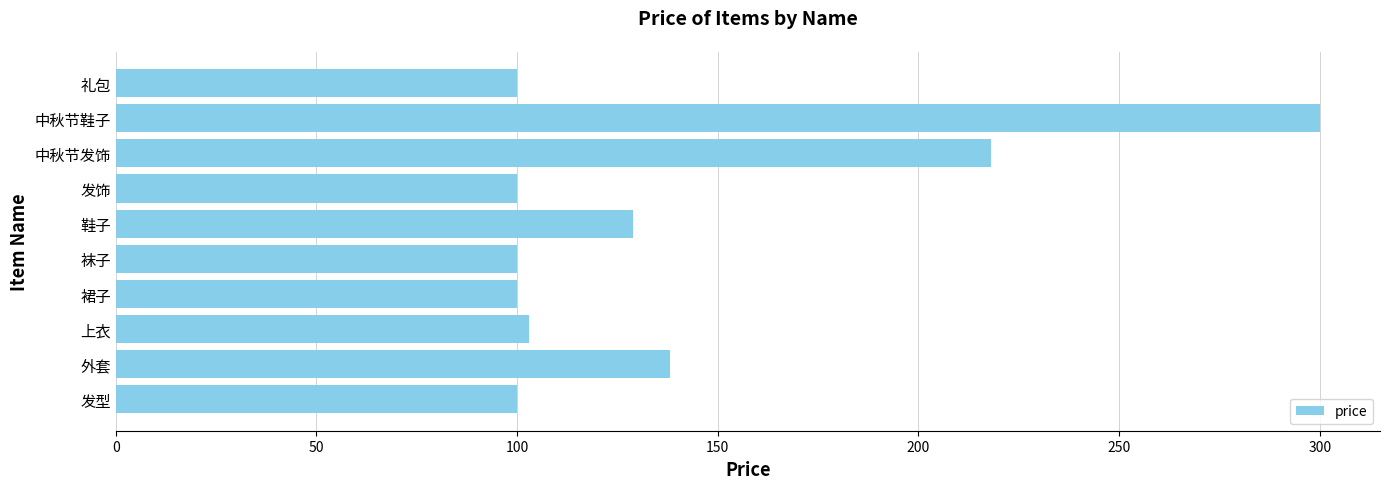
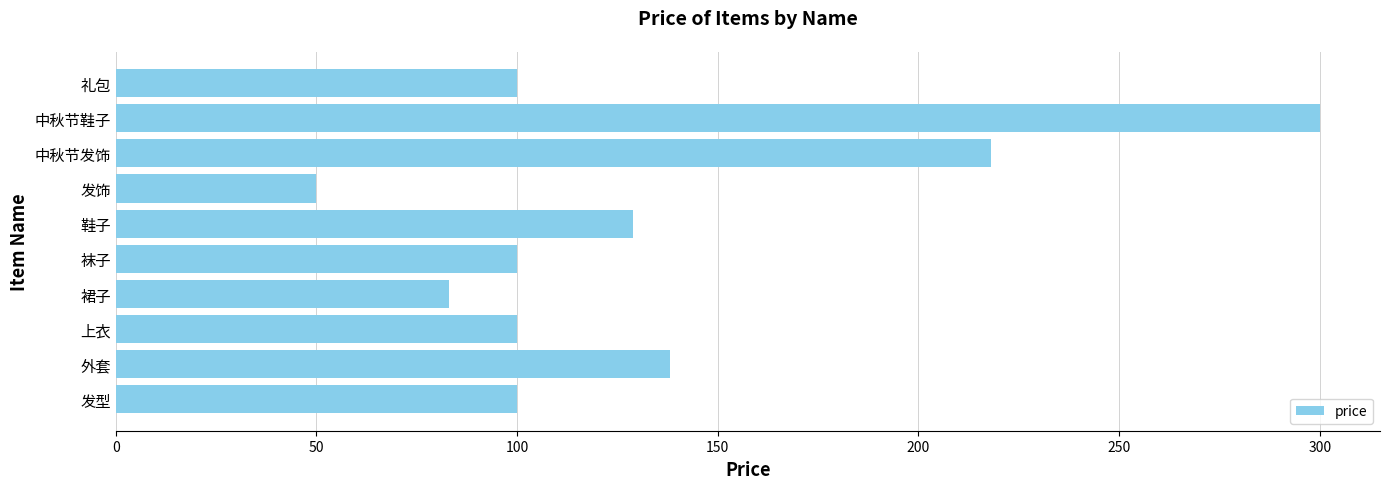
  {
    "礼包": 100,
    "中秋节鞋子": 300,
    "中秋节发饰": 218,
-   "发饰": 100,
+   "发饰": 50,
    "鞋子": 129,
    "袜子": 100,
-   "裙子": 100,
-   "上衣": 103,
+   "裙子": 83,
+   "上衣": 100,
    "外套": 138,
    "发型": 100
  }
